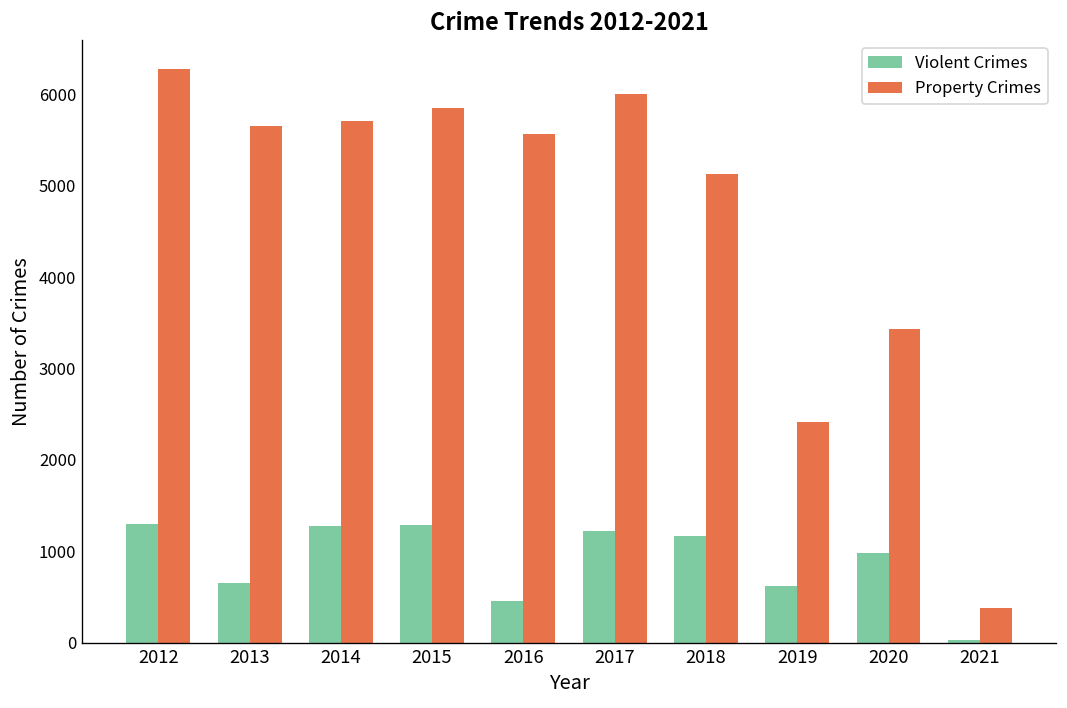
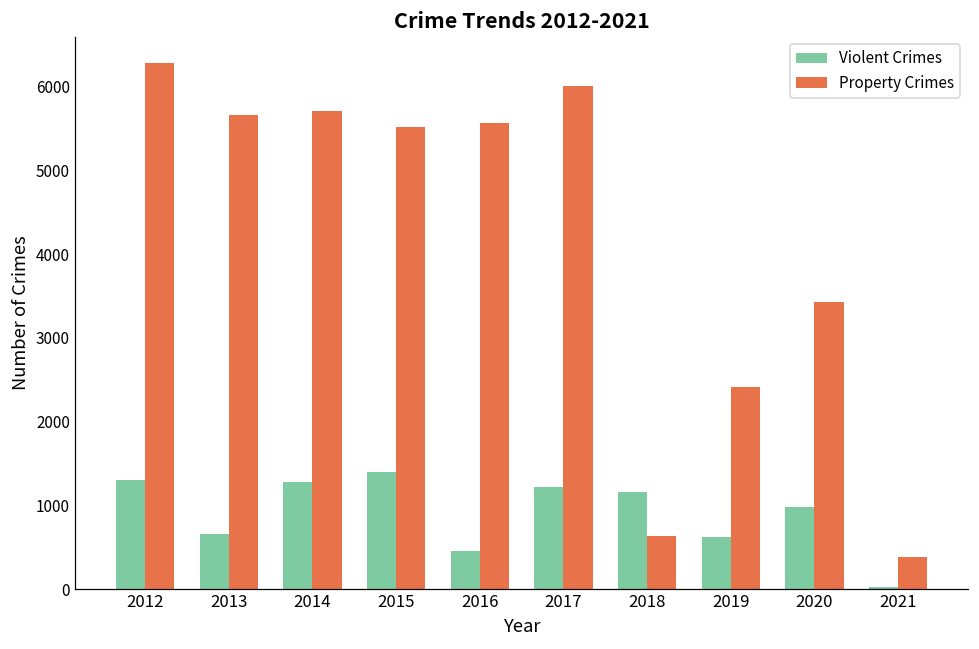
  {
    "Violent Crimes": {
      "2012": 1300,
      "2013": 700,
      "2014": 1300,
-     "2015": 1300,
+     "2015": 1400,
      "2016": 500,
      "2017": 1200,
      "2018": 1200,
      "2019": 600,
      "2020": 1000
    },
    "Property Crimes": {
      "2012": 6300,
      "2013": 5700,
      "2014": 5700,
-     "2015": 5900,
+     "2015": 5500,
      "2016": 5600,
      "2017": 6000,
-     "2018": 5100,
+     "2018": 600,
      "2019": 2400,
      "2020": 3400,
      "2021": 400
    }
  }
